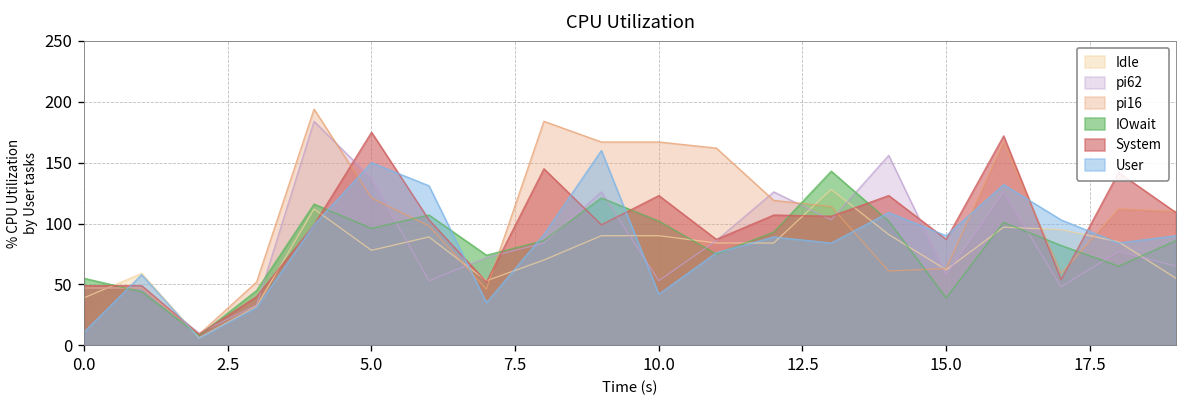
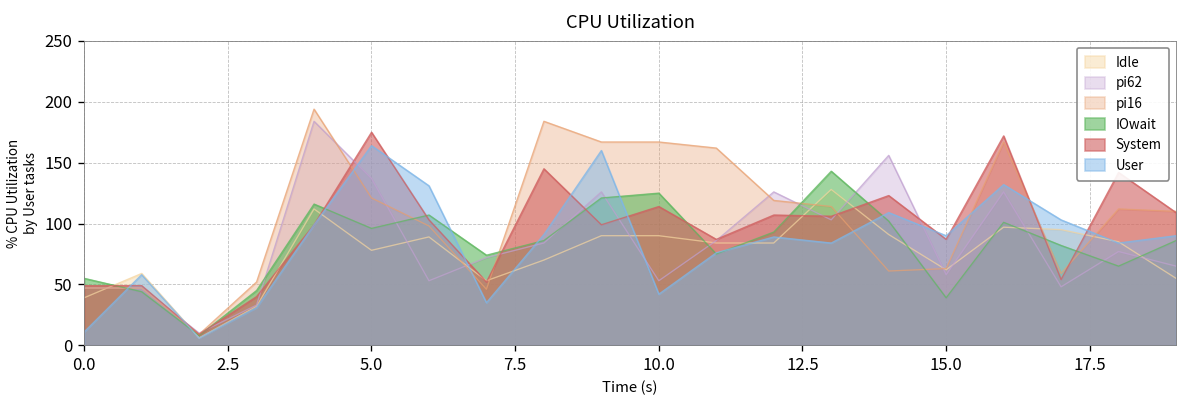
  {
    "IOwait": {
      "0.0": 55,
      "5.0": 96,
-     "10.0": 102,
+     "10.0": 125,
      "15.0": 39
    },
    "System": {
      "5.0": 175,
-     "10.0": 123,
+     "10.0": 114,
      "15.0": 87
    },
    "User": {
      "0.0": 11,
-     "5.0": 150,
+     "5.0": 164,
      "10.0": 42,
      "15.0": 90
    }
  }
